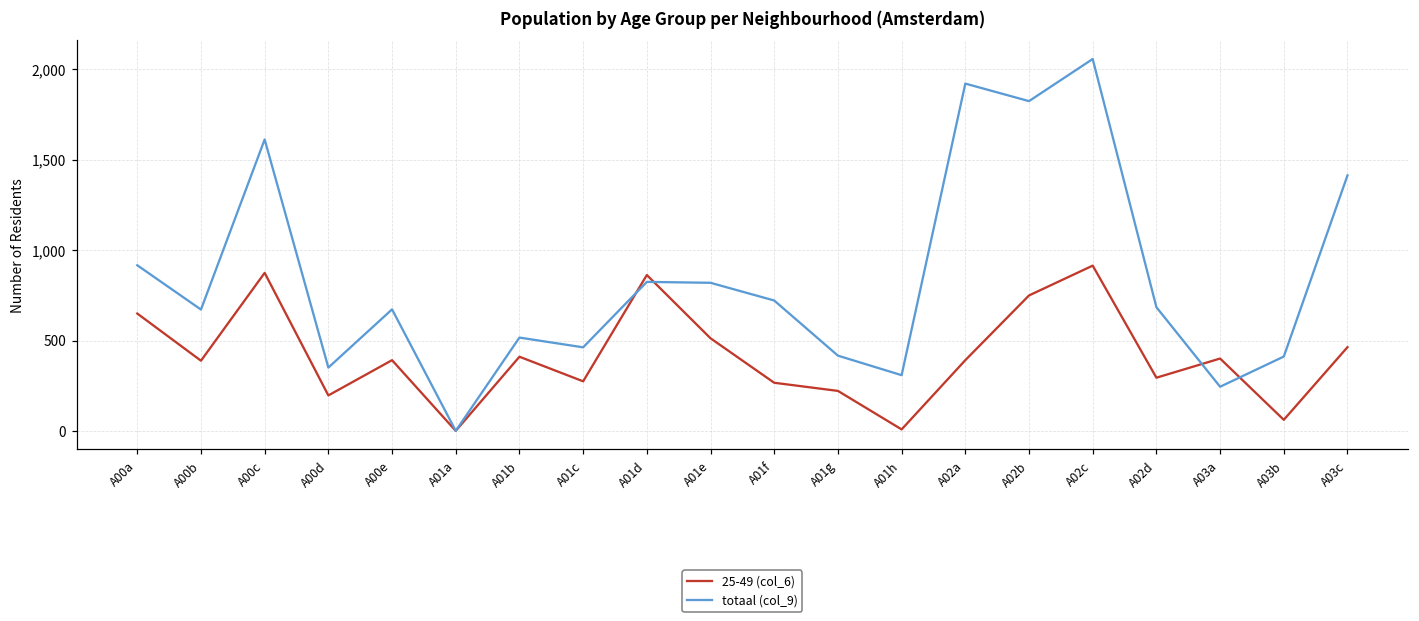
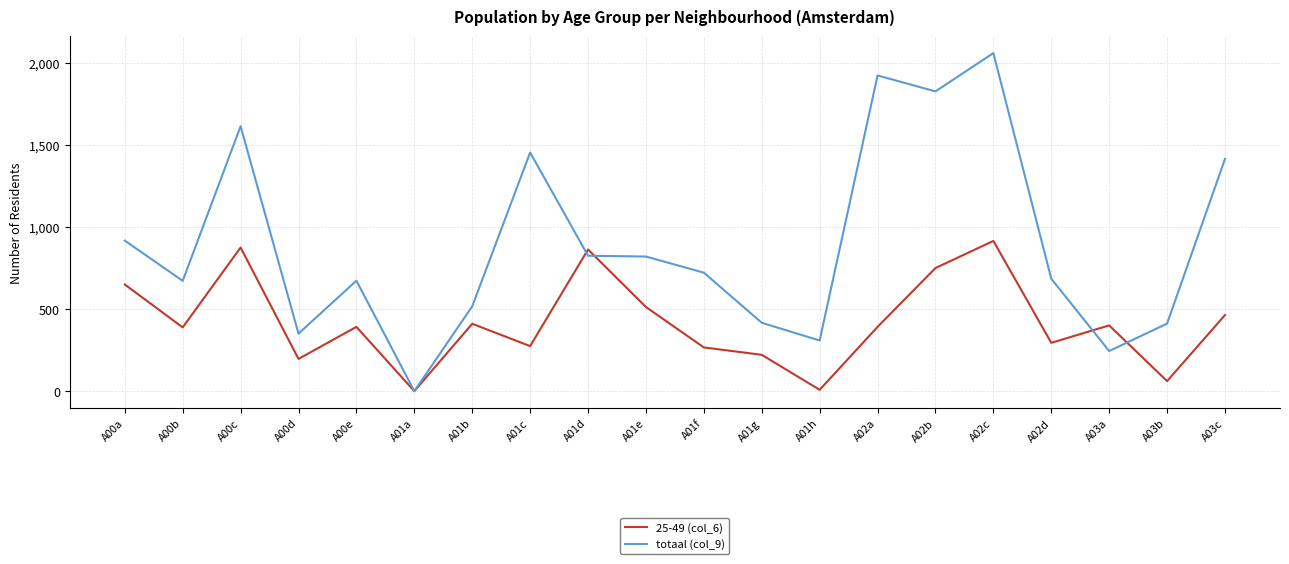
  {
    "25-49 (col_6)": {
      "A00a": "650",
      "A00b": "390",
      "A00c": "880",
      "A00d": "200",
      "A00e": "390",
      "A01b": "410",
      "A01c": "280",
      "A01d": "860",
      "A01e": "510",
      "A01f": "270",
      "A01g": "220",
      "A01h": "10",
      "A02a": "390",
      "A02b": "750",
      "A02c": "920",
      "A02d": "300",
      "A03a": "400",
      "A03b": "60",
      "A03c": "460"
    },
    "totaal (col_9)": {
      "A00a": "920",
      "A00b": "670",
      "A00c": "1,610",
      "A00d": "350",
      "A00e": "670",
      "A01b": "520",
-     "A01c": "460",
+     "A01c": "1,450",
      "A01d": "830",
      "A01e": "820",
      "A01f": "720",
      "A01g": "420",
      "A01h": "310",
      "A02a": "1,920",
      "A02b": "1,830",
      "A02c": "2,060",
      "A02d": "690",
      "A03a": "250",
      "A03b": "410",
      "A03c": "1,410"
    }
  }
